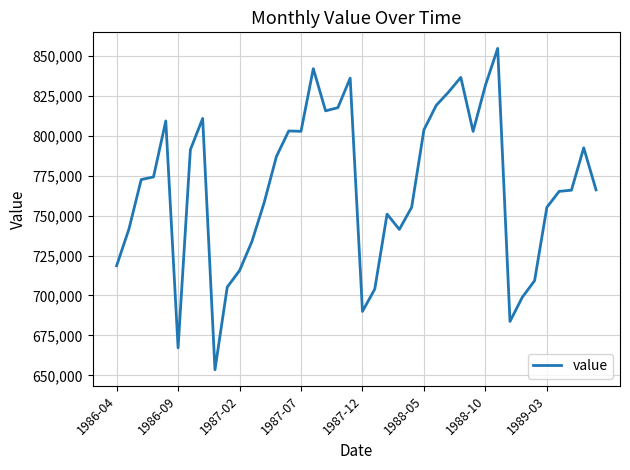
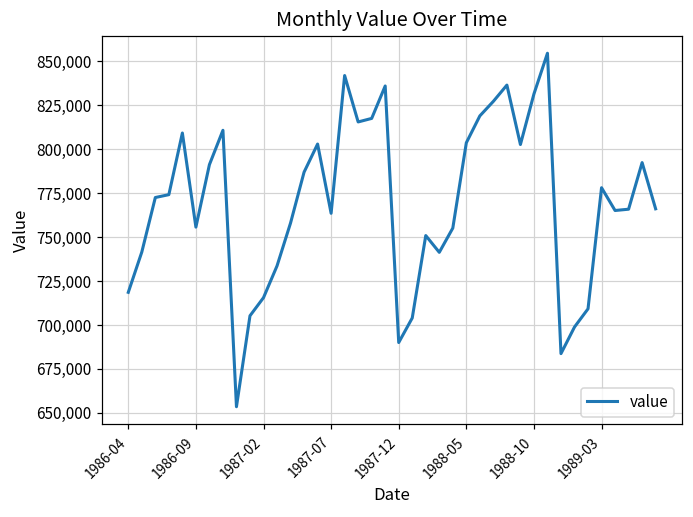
  {
    "1986-04": "719,000",
-   "1986-09": "667,000",
+   "1986-09": "756,000",
    "1987-02": "716,000",
-   "1987-07": "803,000",
+   "1987-07": "764,000",
    "1987-12": "690,000",
    "1988-05": "804,000",
    "1988-10": "831,000",
-   "1989-03": "755,000"
+   "1989-03": "778,000"
  }
